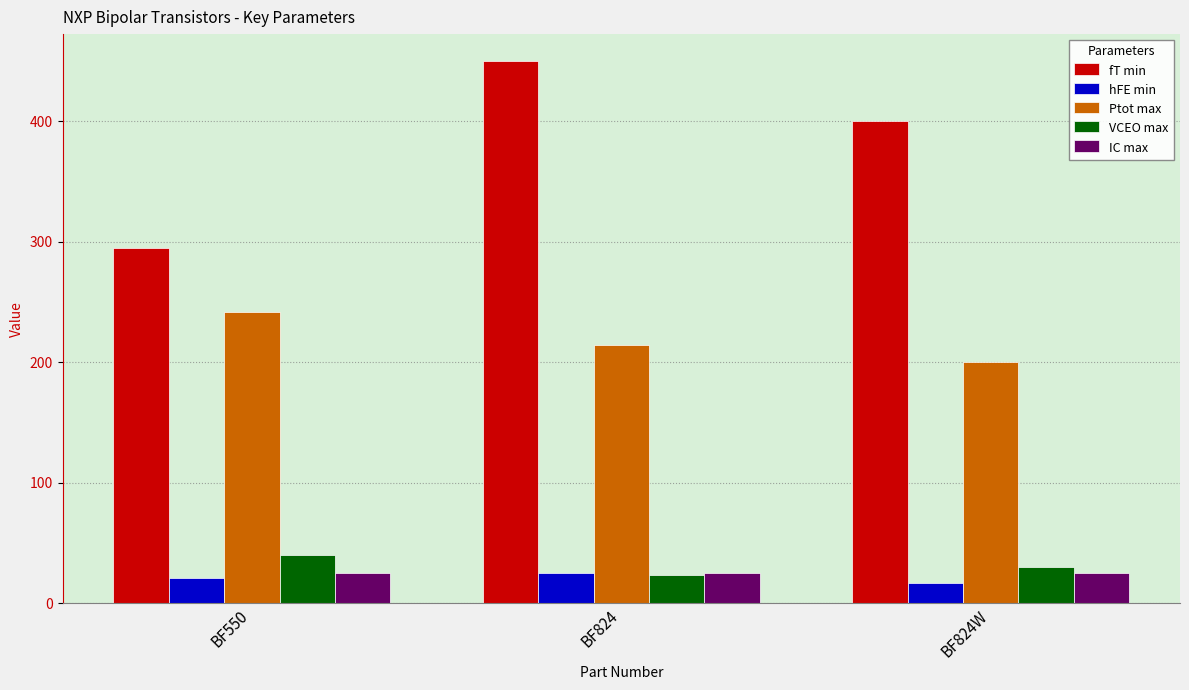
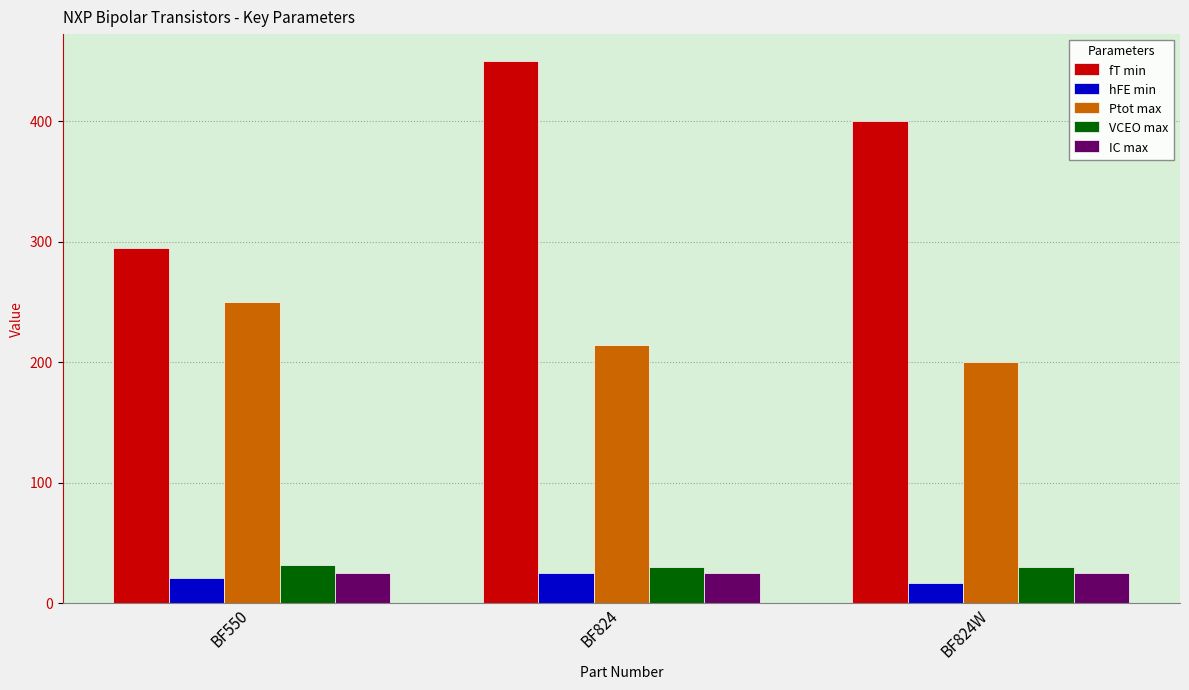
  {
    "fT min": {
      "BF550": 295,
      "BF824": 450,
      "BF824W": 400
    },
    "hFE min": {
      "BF550": 21,
      "BF824": 25,
      "BF824W": 17
    },
    "Ptot max": {
-     "BF550": 242,
+     "BF550": 250,
      "BF824": 214,
      "BF824W": 200
    },
    "VCEO max": {
-     "BF550": 40,
-     "BF824": 23,
+     "BF550": 32,
+     "BF824": 30,
      "BF824W": 30
    },
    "IC max": {
      "BF550": 25,
      "BF824": 25,
      "BF824W": 25
    }
  }
